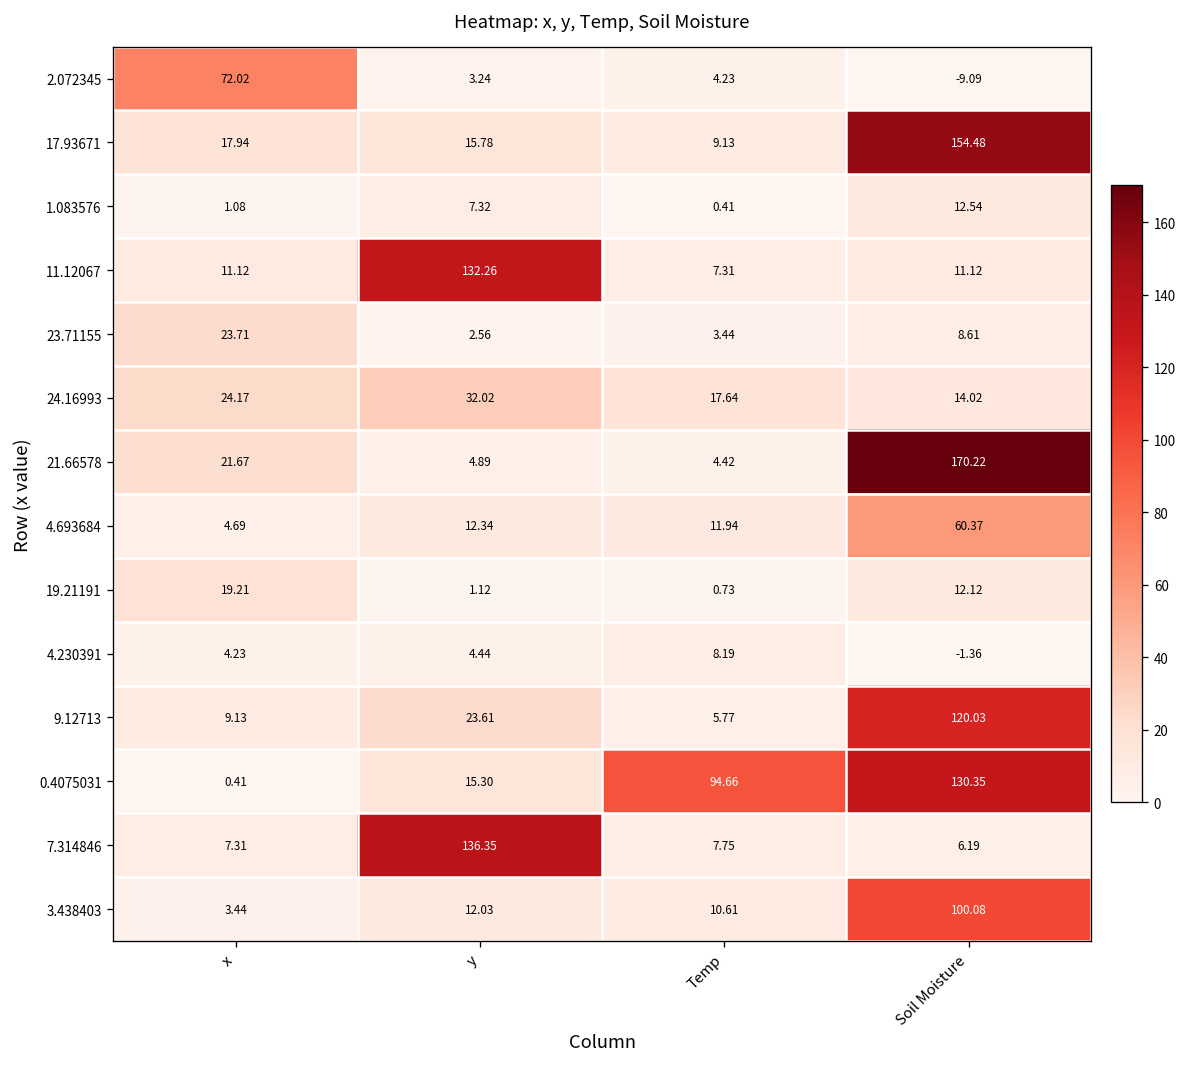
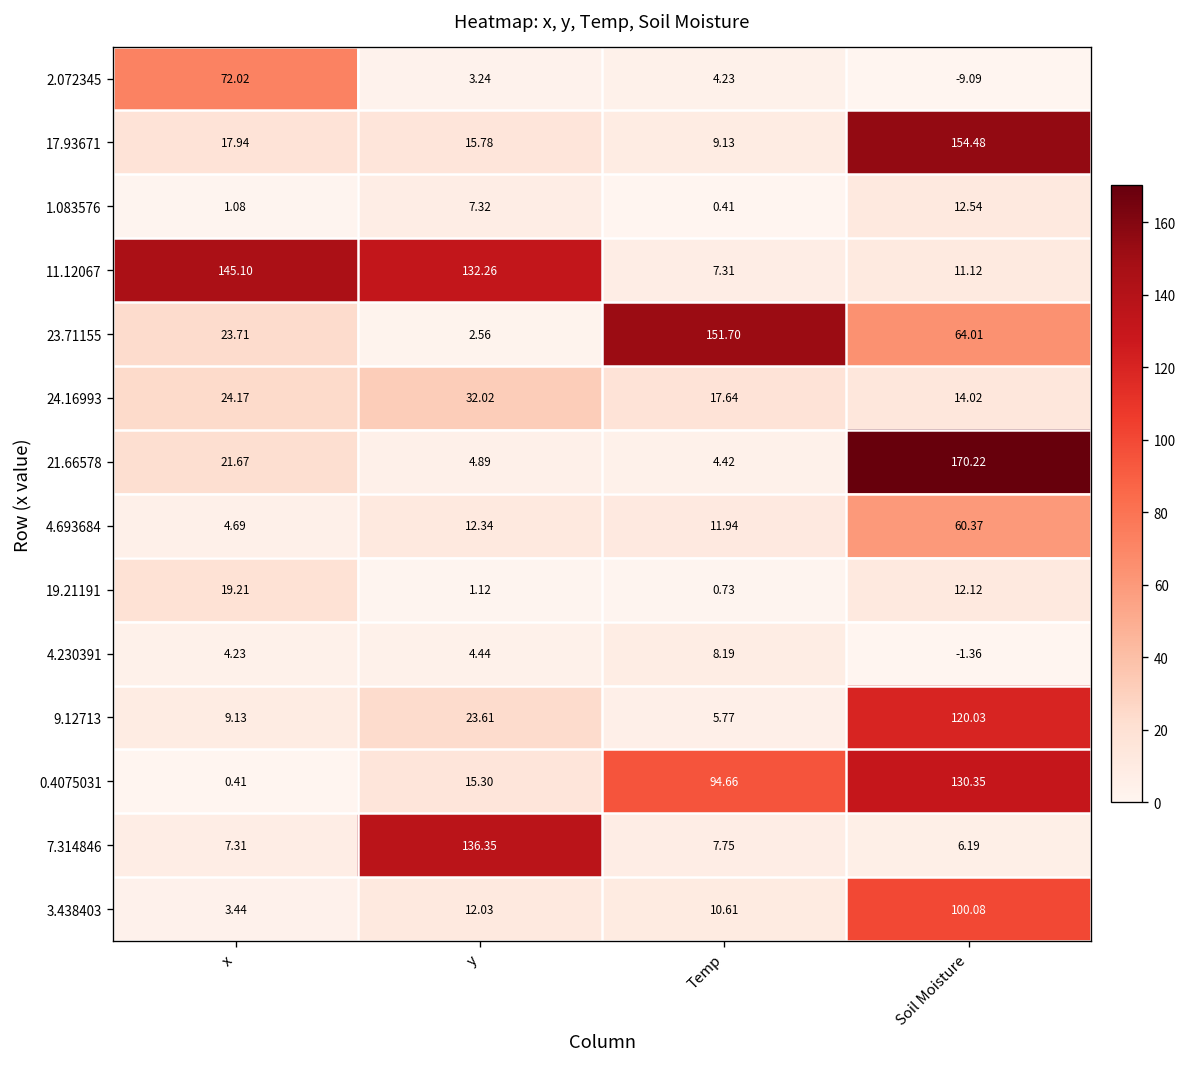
  {
    "2.072345": {
      "x": 72.02,
      "y": 3.24,
      "Temp": 4.23,
      "Soil Moisture": -9.09
    },
    "17.93671": {
      "x": 17.94,
      "y": 15.78,
      "Temp": 9.13,
      "Soil Moisture": 154.48
    },
    "1.083576": {
      "x": 1.08,
      "y": 7.32,
      "Temp": 0.41,
      "Soil Moisture": 12.54
    },
    "11.12067": {
-     "x": 11.12,
+     "x": 145.10,
      "y": 132.26,
      "Temp": 7.31,
      "Soil Moisture": 11.12
    },
    "23.71155": {
      "x": 23.71,
      "y": 2.56,
-     "Temp": 3.44,
-     "Soil Moisture": 8.61
+     "Temp": 151.70,
+     "Soil Moisture": 64.01
    },
    "24.16993": {
      "x": 24.17,
      "y": 32.02,
      "Temp": 17.64,
      "Soil Moisture": 14.02
    },
    "21.66578": {
      "x": 21.67,
      "y": 4.89,
      "Temp": 4.42,
      "Soil Moisture": 170.22
    },
    "4.693684": {
      "x": 4.69,
      "y": 12.34,
      "Temp": 11.94,
      "Soil Moisture": 60.37
    },
    "19.21191": {
      "x": 19.21,
      "y": 1.12,
      "Temp": 0.73,
      "Soil Moisture": 12.12
    },
    "4.230391": {
      "x": 4.23,
      "y": 4.44,
      "Temp": 8.19,
      "Soil Moisture": -1.36
    },
    "9.12713": {
      "x": 9.13,
      "y": 23.61,
      "Temp": 5.77,
      "Soil Moisture": 120.03
    },
    "0.4075031": {
      "x": 0.41,
      "y": 15.30,
      "Temp": 94.66,
      "Soil Moisture": 130.35
    },
    "7.314846": {
      "x": 7.31,
      "y": 136.35,
      "Temp": 7.75,
      "Soil Moisture": 6.19
    },
    "3.438403": {
      "x": 3.44,
      "y": 12.03,
      "Temp": 10.61,
      "Soil Moisture": 100.08
    }
  }
